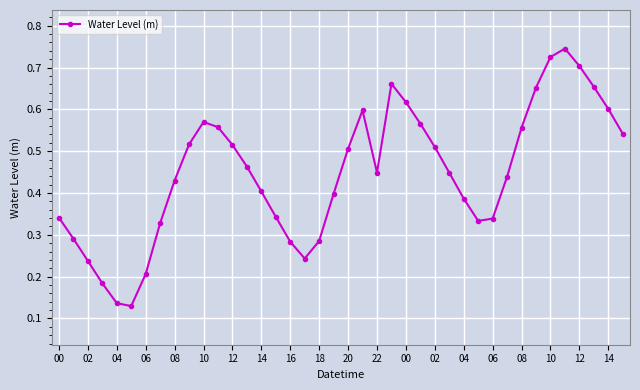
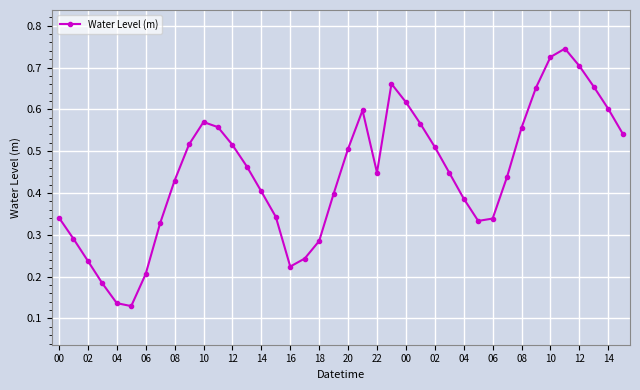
  {
-   "16": 0.28,
+   "16": 0.22,
    "18": 0.29,
    "20": 0.51,
    "22": 0.45
  }
